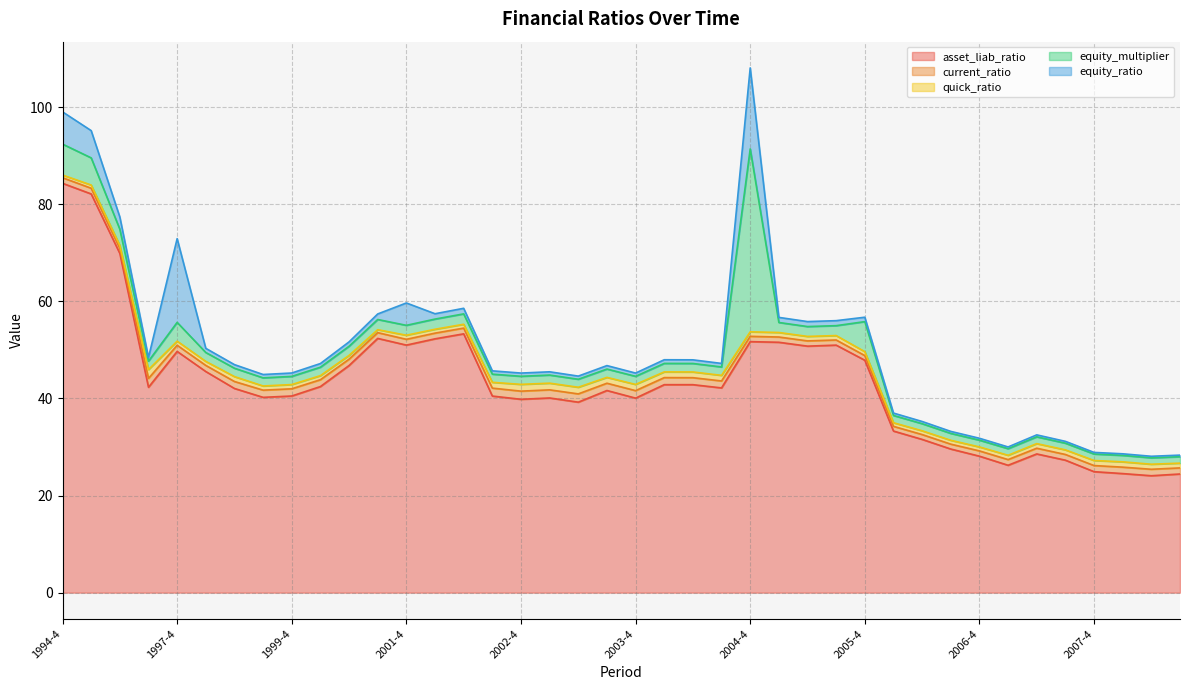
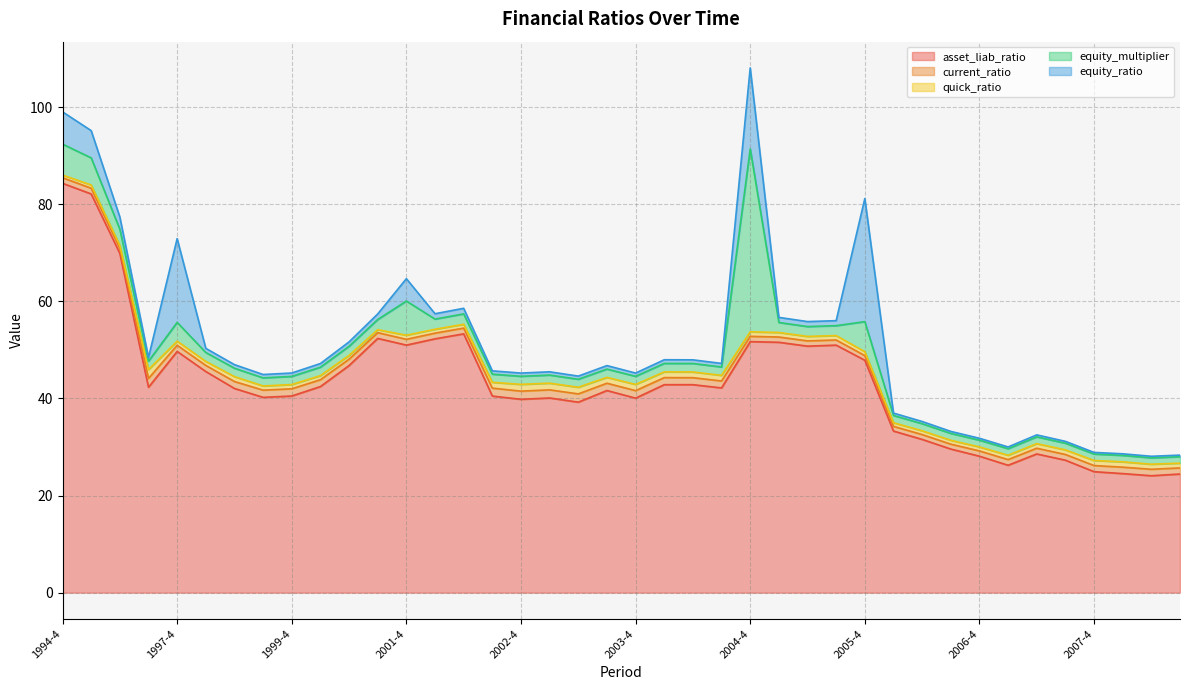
  {
    "equity_multiplier": {
      "1994-4": 6,
      "1997-4": 4,
      "1999-4": 2,
-     "2001-4": 2,
+     "2001-4": 7,
      "2002-4": 2,
      "2003-4": 2,
      "2004-4": 38,
      "2005-4": 6
    },
    "equity_ratio": {
      "1994-4": 7,
      "1997-4": 17,
      "1999-4": 1,
      "2001-4": 5,
      "2002-4": 1,
      "2003-4": 1,
      "2004-4": 17,
-     "2005-4": 1
+     "2005-4": 25
    }
  }
